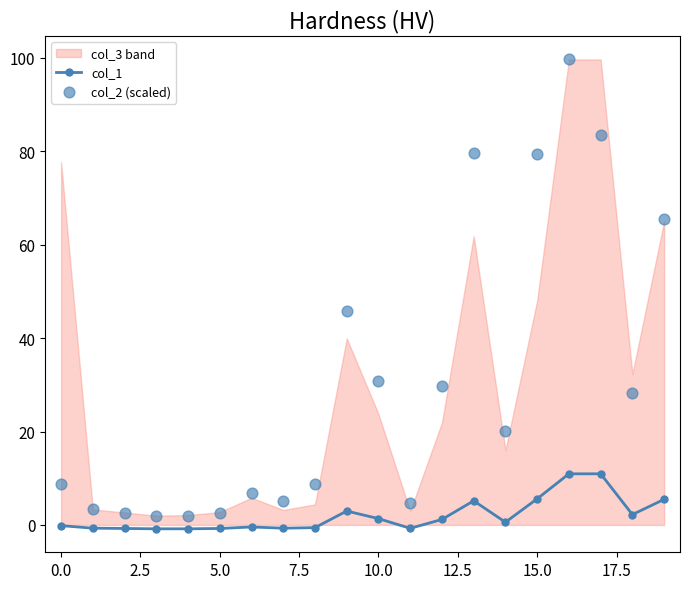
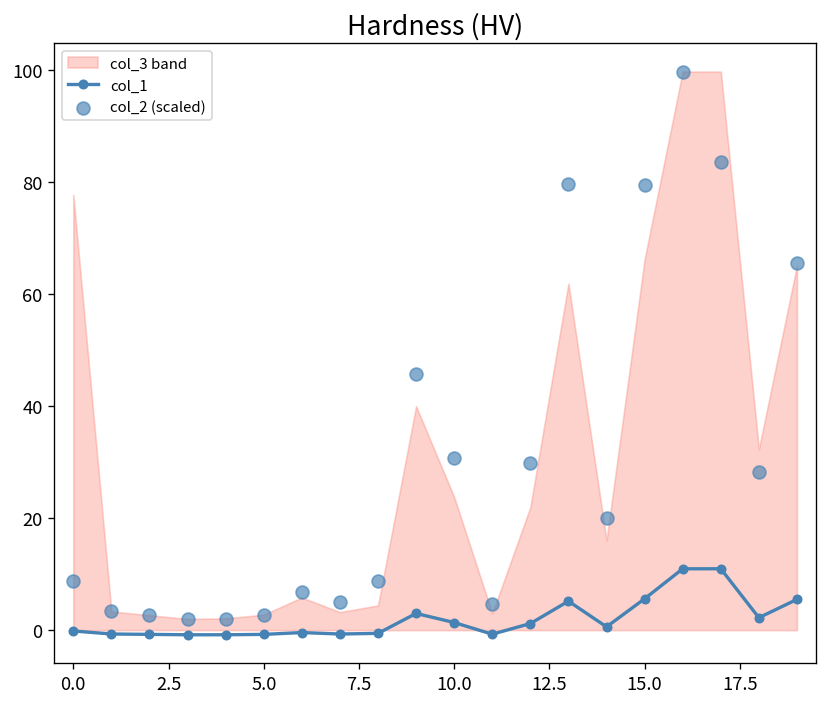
  {
    "col_3 band": {
      "0.0": 78,
      "10.0": 24,
-     "15.0": 48
+     "15.0": 66
    }
  }
